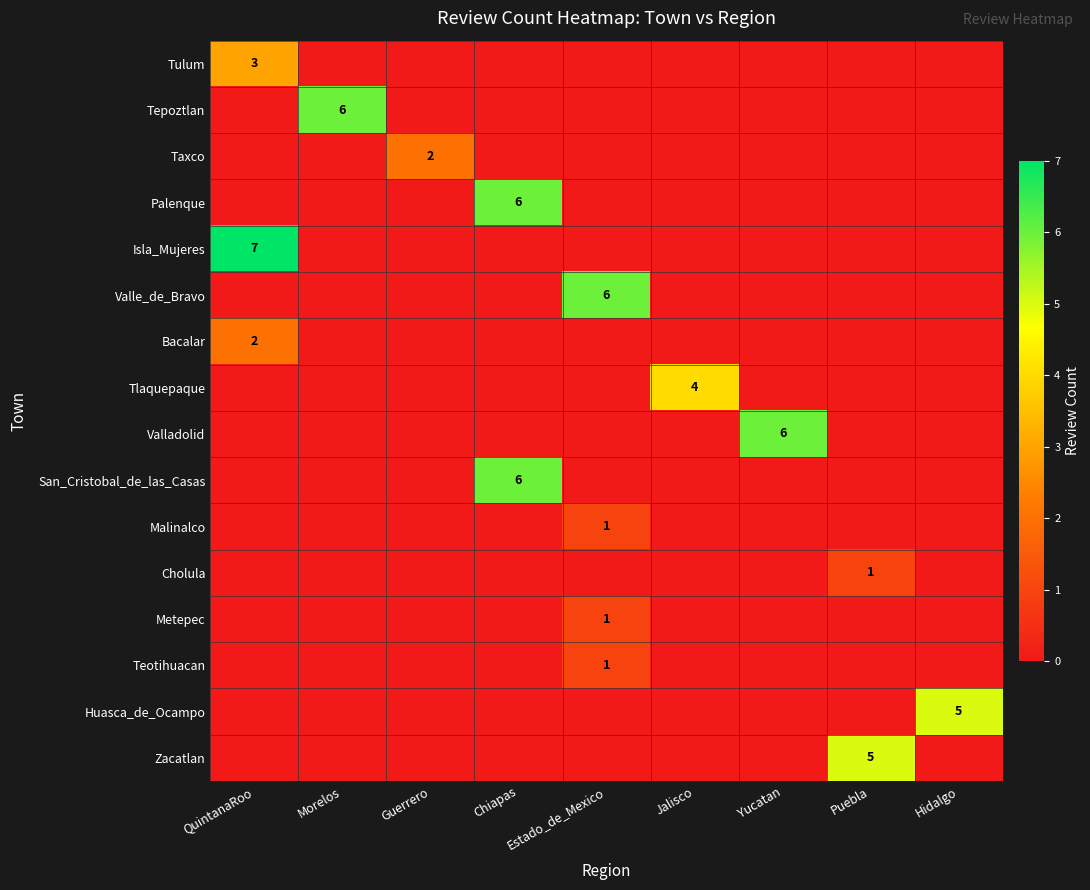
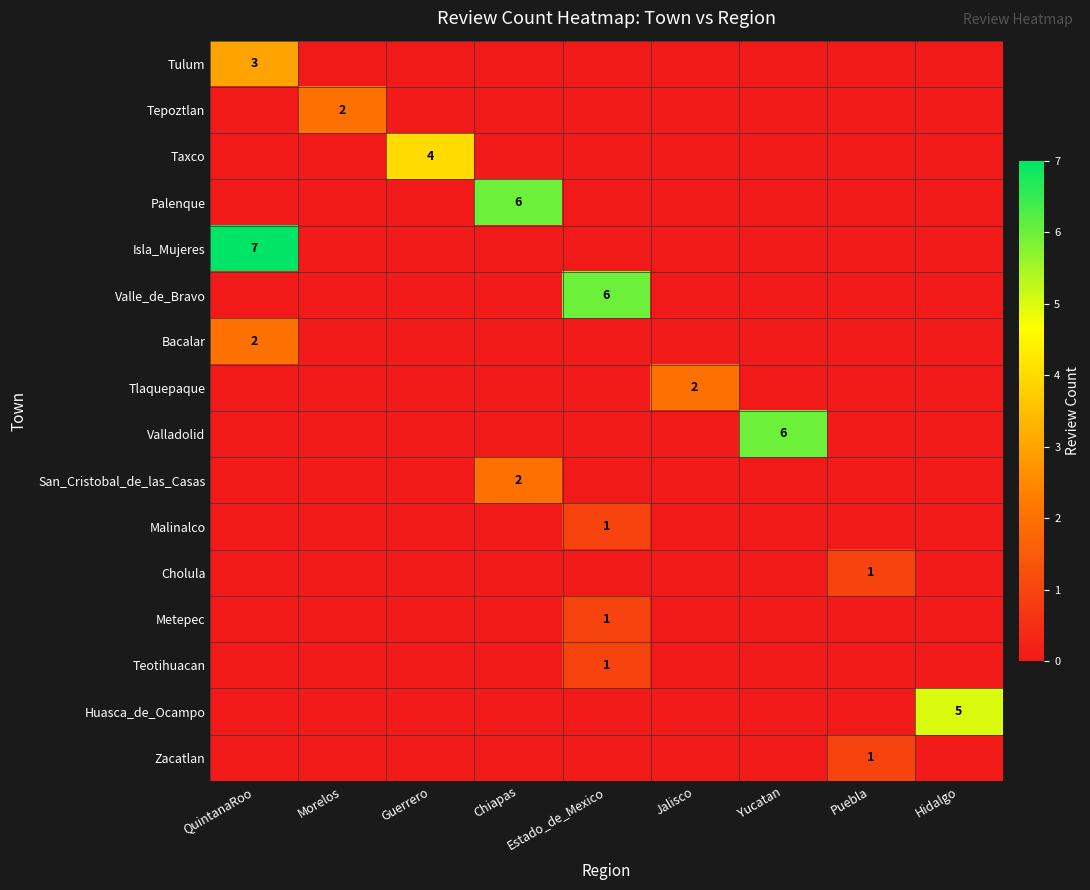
  {
    "Tulum": {
      "QuintanaRoo": 3
    },
    "Tepoztlan": {
-     "Morelos": 6
+     "Morelos": 2
    },
    "Taxco": {
-     "Guerrero": 2
+     "Guerrero": 4
    },
    "Palenque": {
      "Chiapas": 6
    },
    "Isla_Mujeres": {
      "QuintanaRoo": 7
    },
    "Valle_de_Bravo": {
      "Estado_de_Mexico": 6
    },
    "Bacalar": {
      "QuintanaRoo": 2
    },
    "Tlaquepaque": {
-     "Jalisco": 4
+     "Jalisco": 2
    },
    "Valladolid": {
      "Yucatan": 6
    },
    "San_Cristobal_de_las_Casas": {
-     "Chiapas": 6
+     "Chiapas": 2
    },
    "Malinalco": {
      "Estado_de_Mexico": 1
    },
    "Cholula": {
      "Puebla": 1
    },
    "Metepec": {
      "Estado_de_Mexico": 1
    },
    "Teotihuacan": {
      "Estado_de_Mexico": 1
    },
    "Huasca_de_Ocampo": {
      "Hidalgo": 5
    },
    "Zacatlan": {
-     "Puebla": 5
+     "Puebla": 1
    }
  }
